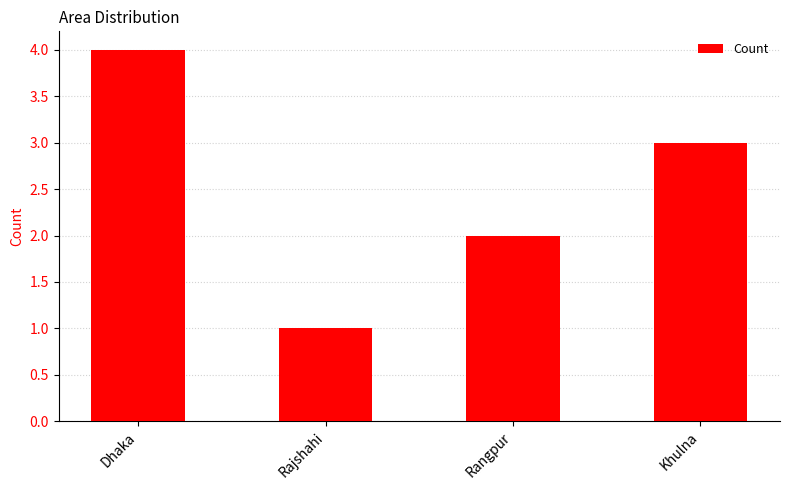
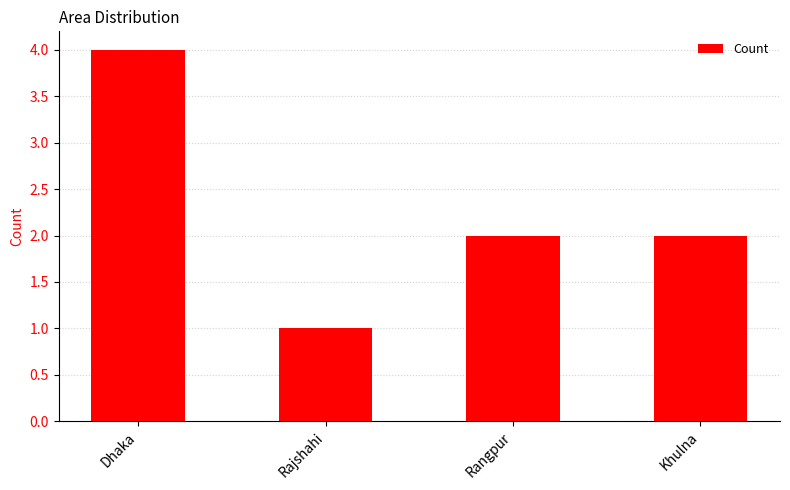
  {
    "Dhaka": 4,
    "Rajshahi": 1,
    "Rangpur": 2,
-   "Khulna": 3
+   "Khulna": 2
  }
